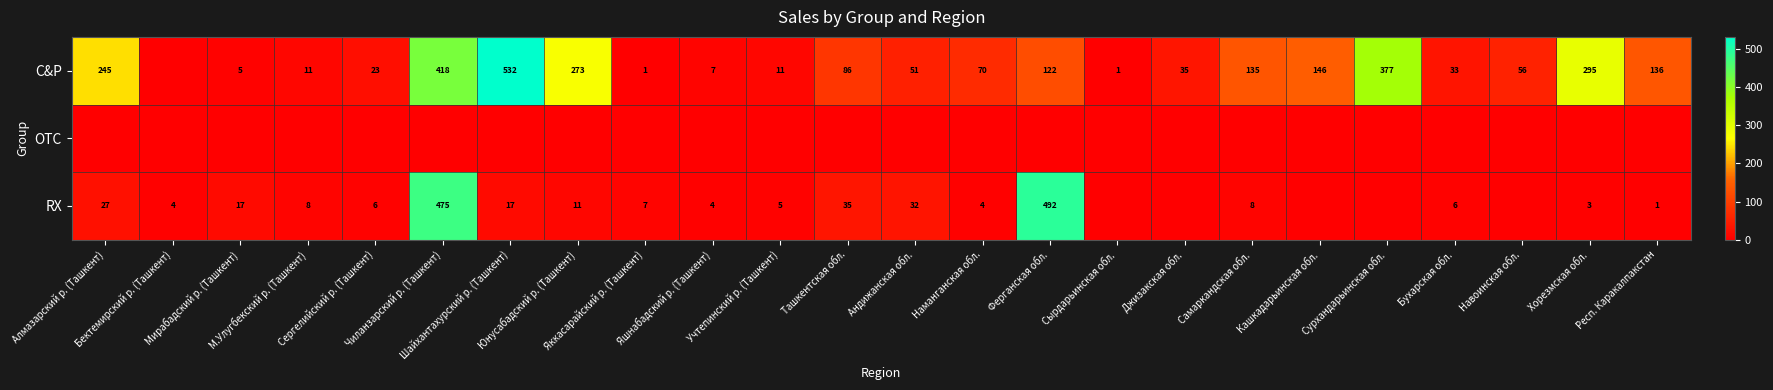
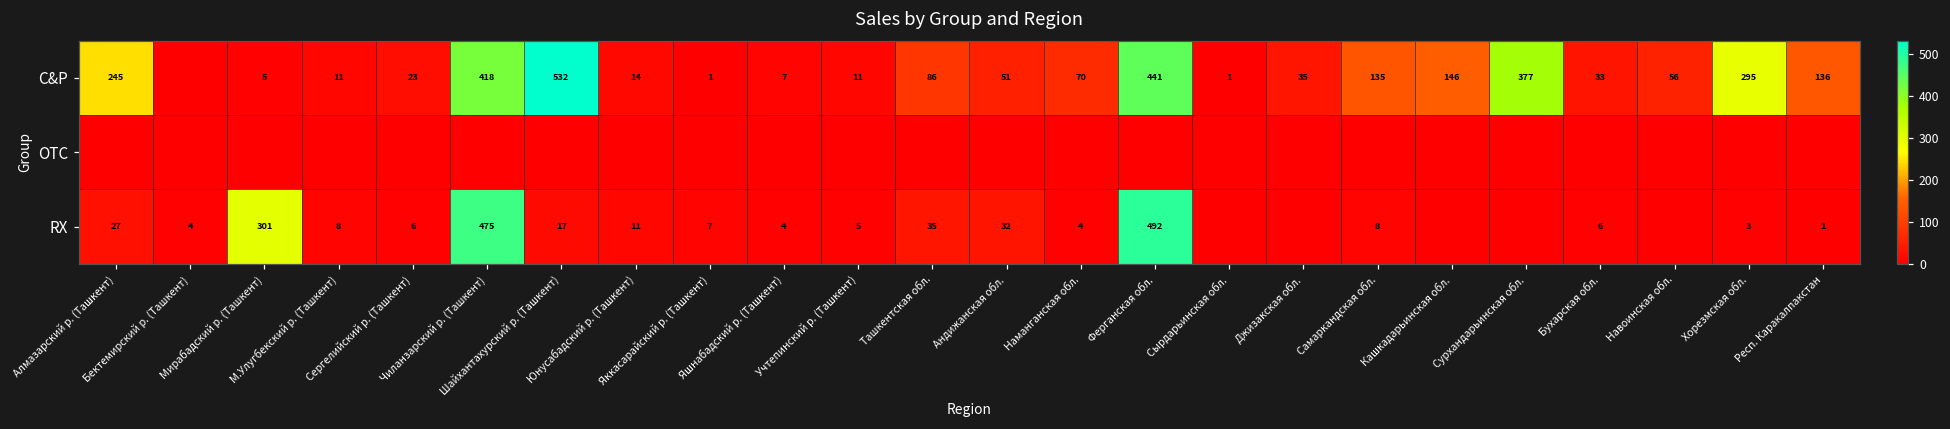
  {
    "C&P": {
      "Алмазарский р. (Ташкент)": 245,
      "Мирабадский р. (Ташкент)": 5,
      "М.Улугбекский р. (Ташкент)": 11,
      "Сергелийский р. (Ташкент)": 23,
      "Чиланзарский р. (Ташкент)": 418,
      "Шайхантахурский р. (Ташкент)": 532,
-     "Юнусабадский р. (Ташкент)": 273,
+     "Юнусабадский р. (Ташкент)": 14,
      "Яккасарайский р. (Ташкент)": 1,
      "Яшнабадский р. (Ташкент)": 7,
      "Учтепинский р. (Ташкент)": 11,
      "Ташкентская обл.": 86,
      "Андижанская обл.": 51,
      "Наманганская обл.": 70,
-     "Ферганская обл.": 122,
+     "Ферганская обл.": 441,
      "Сырдарьинская обл.": 1,
      "Джизакская обл.": 35,
      "Самаркандская обл.": 135,
      "Кашкадарьинская обл.": 146,
      "Сурхандарьинская обл.": 377,
      "Бухарская обл.": 33,
      "Навоинская обл.": 56,
      "Хорезмская обл.": 295,
      "Респ. Каракалпакстан": 136
    },
    "RX": {
      "Алмазарский р. (Ташкент)": 27,
      "Бектемирский р. (Ташкент)": 4,
-     "Мирабадский р. (Ташкент)": 17,
+     "Мирабадский р. (Ташкент)": 301,
      "М.Улугбекский р. (Ташкент)": 8,
      "Сергелийский р. (Ташкент)": 6,
      "Чиланзарский р. (Ташкент)": 475,
      "Шайхантахурский р. (Ташкент)": 17,
      "Юнусабадский р. (Ташкент)": 11,
      "Яккасарайский р. (Ташкент)": 7,
      "Яшнабадский р. (Ташкент)": 4,
      "Учтепинский р. (Ташкент)": 5,
      "Ташкентская обл.": 35,
      "Андижанская обл.": 32,
      "Наманганская обл.": 4,
      "Ферганская обл.": 492,
      "Самаркандская обл.": 8,
      "Бухарская обл.": 6,
      "Хорезмская обл.": 3,
      "Респ. Каракалпакстан": 1
    }
  }
